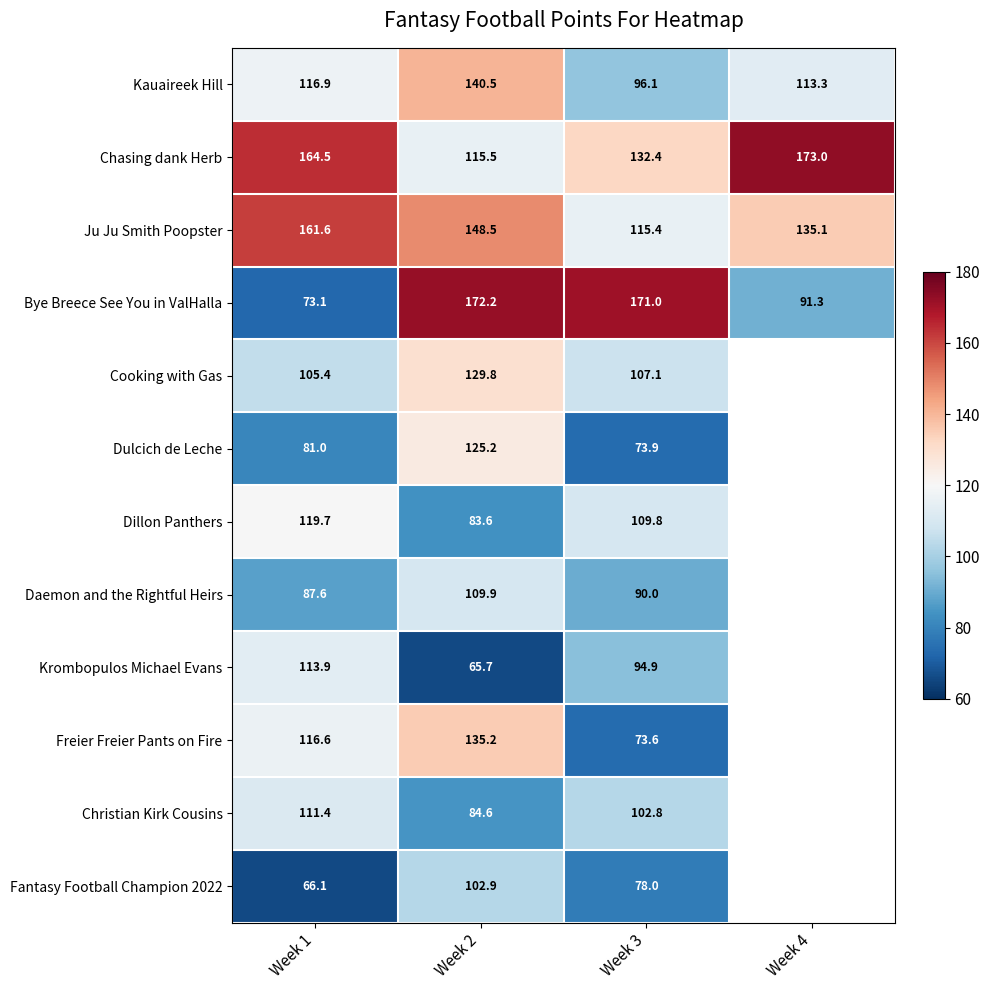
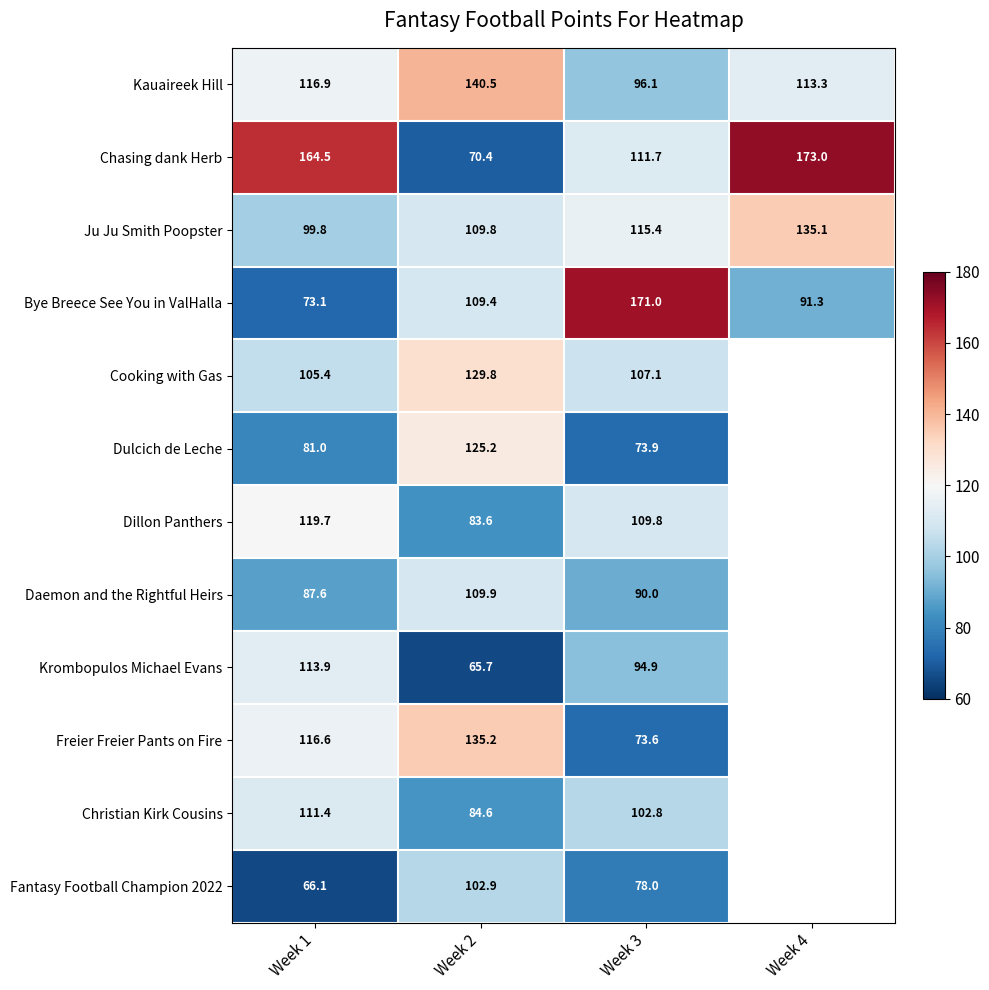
  {
    "Kauaireek Hill": {
      "Week 1": 116.9,
      "Week 2": 140.5,
      "Week 3": 96.1,
      "Week 4": 113.3
    },
    "Chasing dank Herb": {
      "Week 1": 164.5,
-     "Week 2": 115.5,
-     "Week 3": 132.4,
+     "Week 2": 70.4,
+     "Week 3": 111.7,
      "Week 4": 173.0
    },
    "Ju Ju Smith Poopster": {
-     "Week 1": 161.6,
-     "Week 2": 148.5,
+     "Week 1": 99.8,
+     "Week 2": 109.8,
      "Week 3": 115.4,
      "Week 4": 135.1
    },
    "Bye Breece See You in ValHalla": {
      "Week 1": 73.1,
-     "Week 2": 172.2,
+     "Week 2": 109.4,
      "Week 3": 171.0,
      "Week 4": 91.3
    },
    "Cooking with Gas": {
      "Week 1": 105.4,
      "Week 2": 129.8,
      "Week 3": 107.1
    },
    "Dulcich de Leche": {
      "Week 1": 81.0,
      "Week 2": 125.2,
      "Week 3": 73.9
    },
    "Dillon Panthers": {
      "Week 1": 119.7,
      "Week 2": 83.6,
      "Week 3": 109.8
    },
    "Daemon and the Rightful Heirs": {
      "Week 1": 87.6,
      "Week 2": 109.9,
      "Week 3": 90.0
    },
    "Krombopulos Michael Evans": {
      "Week 1": 113.9,
      "Week 2": 65.7,
      "Week 3": 94.9
    },
    "Freier Freier Pants on Fire": {
      "Week 1": 116.6,
      "Week 2": 135.2,
      "Week 3": 73.6
    },
    "Christian Kirk Cousins": {
      "Week 1": 111.4,
      "Week 2": 84.6,
      "Week 3": 102.8
    },
    "Fantasy Football Champion 2022": {
      "Week 1": 66.1,
      "Week 2": 102.9,
      "Week 3": 78.0
    }
  }
